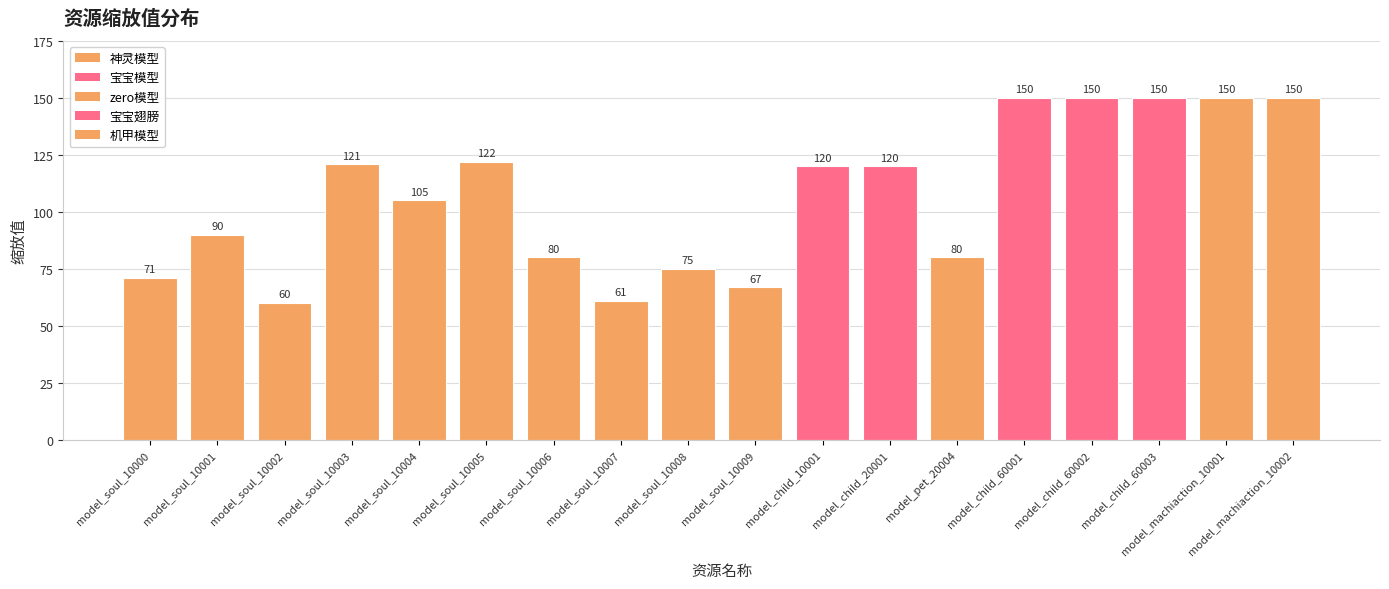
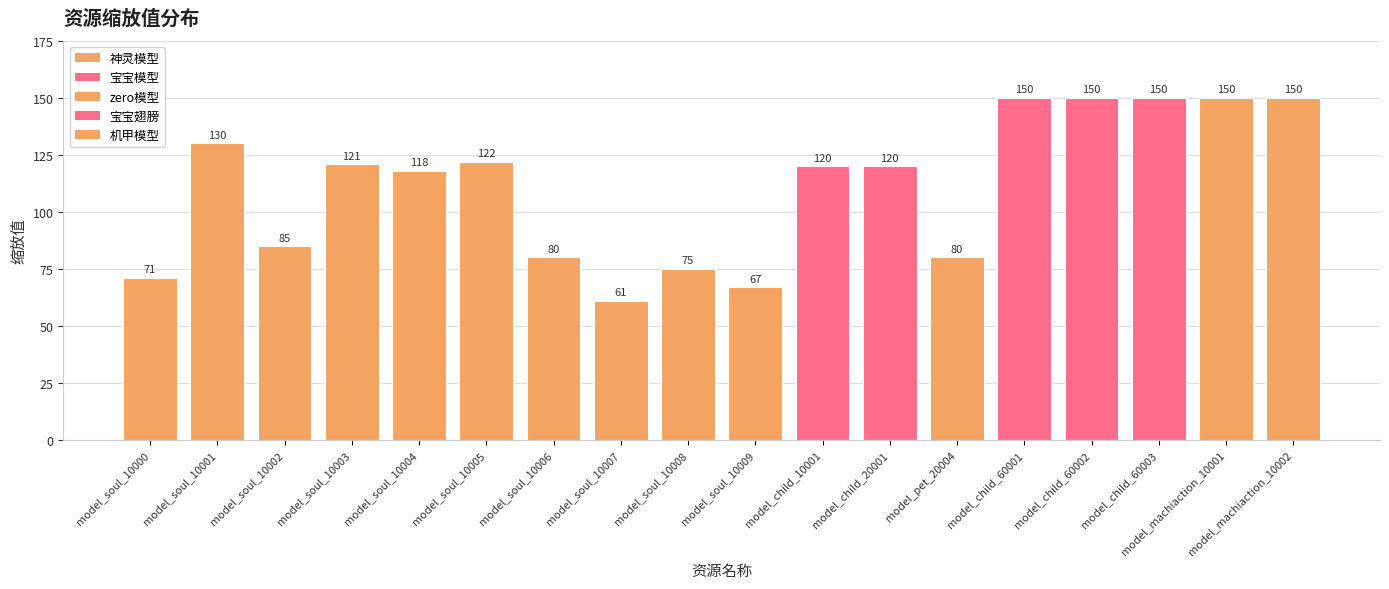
  {
    "model_soul_10000": 71,
-   "model_soul_10001": 90,
-   "model_soul_10002": 60,
+   "model_soul_10001": 130,
+   "model_soul_10002": 85,
    "model_soul_10003": 121,
-   "model_soul_10004": 105,
+   "model_soul_10004": 118,
    "model_soul_10005": 122,
    "model_soul_10006": 80,
    "model_soul_10007": 61,
    "model_soul_10008": 75,
    "model_soul_10009": 67,
    "model_child_10001": 120,
    "model_child_20001": 120,
    "model_pet_20004": 80,
    "model_child_60001": 150,
    "model_child_60002": 150,
    "model_child_60003": 150,
    "model_machiaction_10001": 150,
    "model_machiaction_10002": 150
  }
